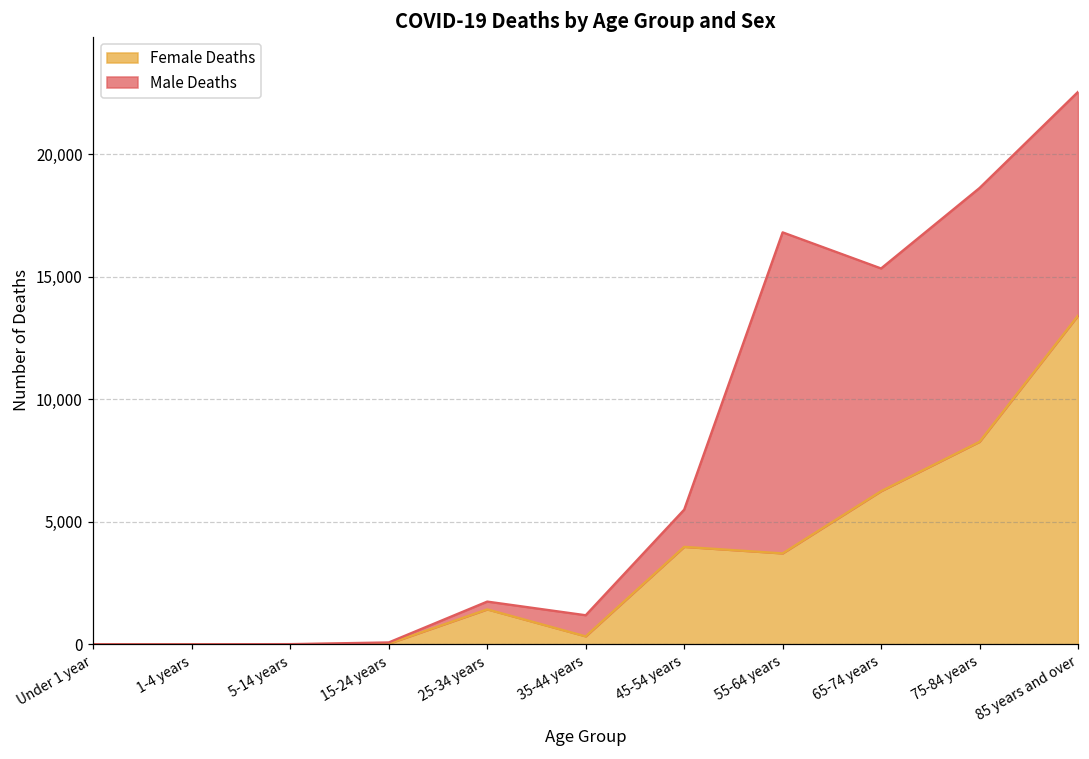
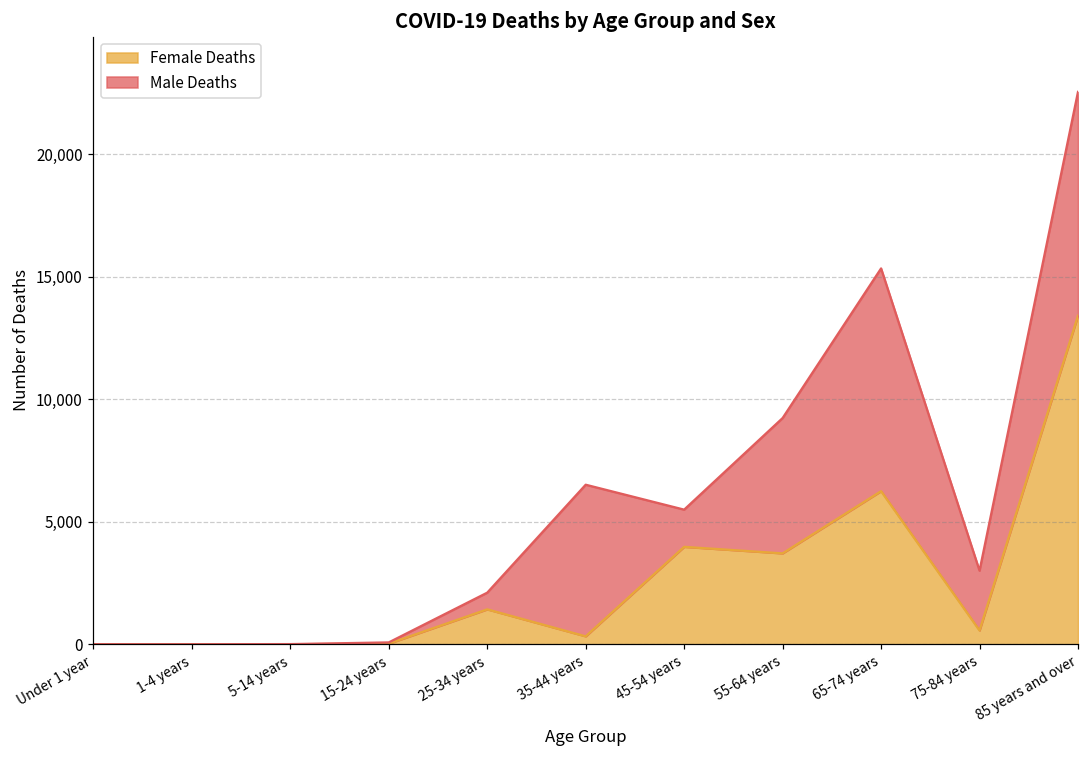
  {
    "Female Deaths": {
      "25-34 years": "1,400",
      "35-44 years": "300",
      "45-54 years": "4,000",
      "55-64 years": "3,700",
      "65-74 years": "6,200",
-     "75-84 years": "8,300",
+     "75-84 years": "600",
      "85 years and over": "13,400"
    },
    "Male Deaths": {
-     "25-34 years": "300",
-     "35-44 years": "900",
+     "25-34 years": "700",
+     "35-44 years": "6,200",
      "45-54 years": "1,500",
-     "55-64 years": "13,100",
+     "55-64 years": "5,500",
      "65-74 years": "9,100",
-     "75-84 years": "10,400",
+     "75-84 years": "2,400",
      "85 years and over": "9,100"
    }
  }
